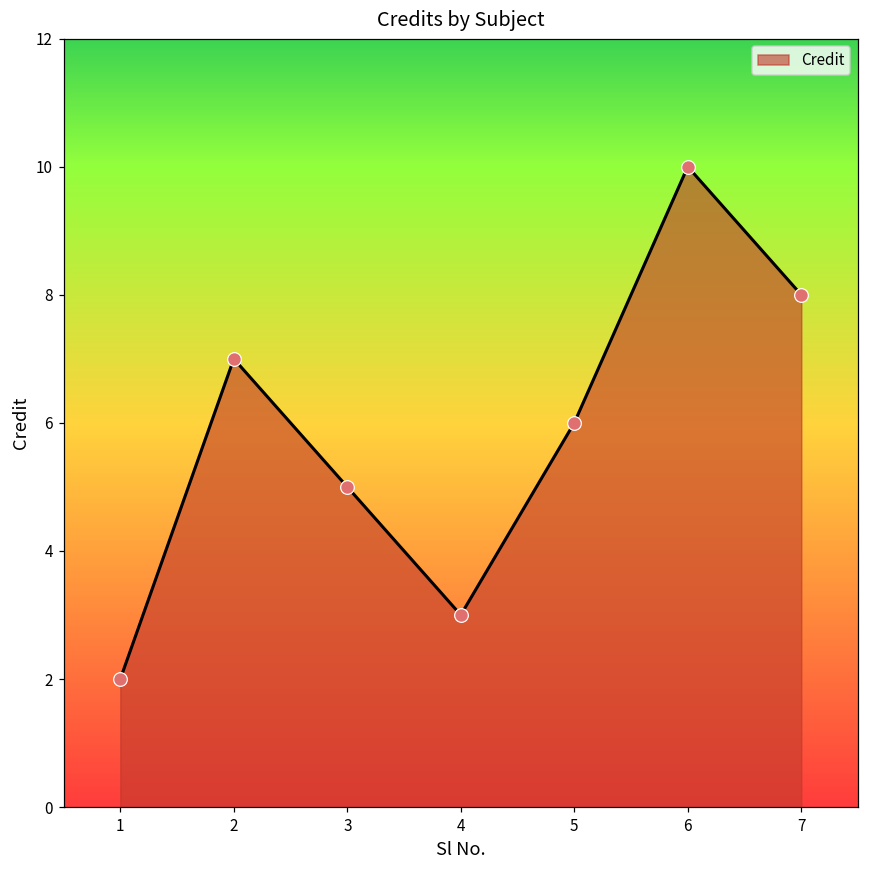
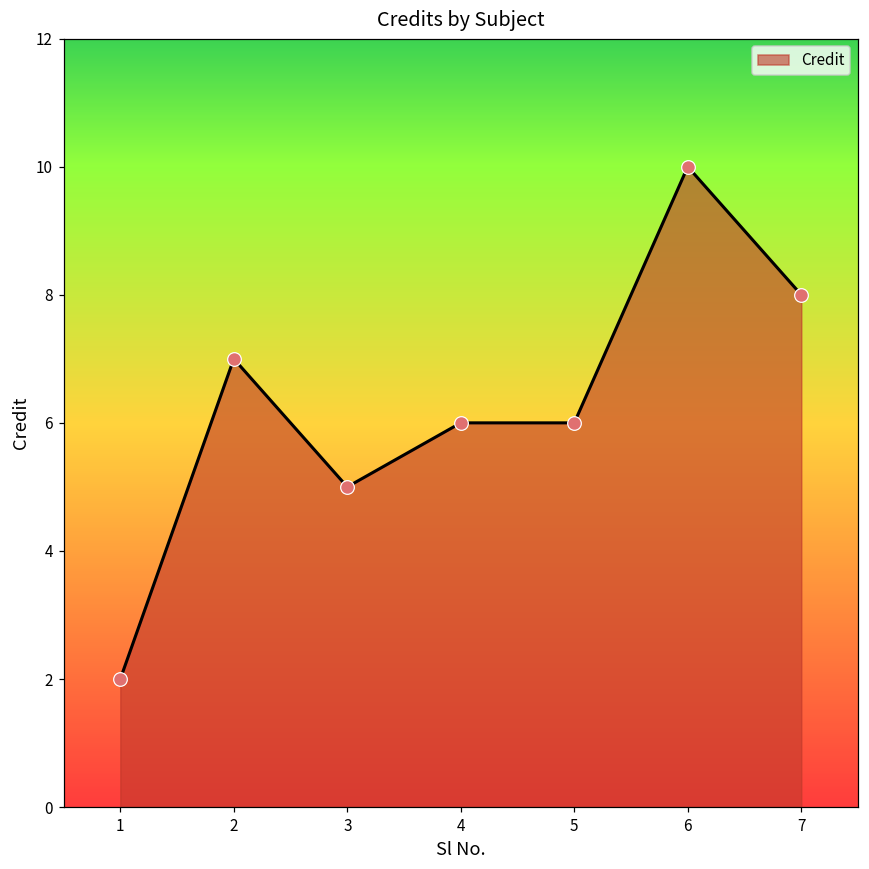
  {
    "1": 2,
    "2": 7,
    "3": 5,
-   "4": 3,
+   "4": 6,
    "5": 6,
    "6": 10,
    "7": 8
  }
